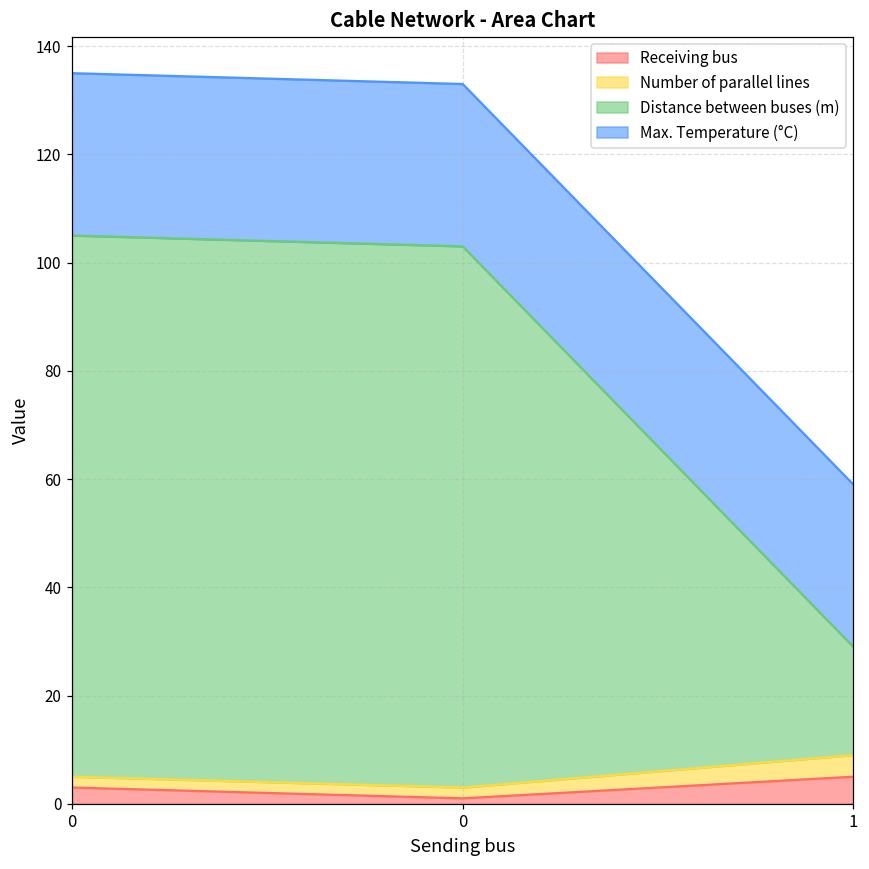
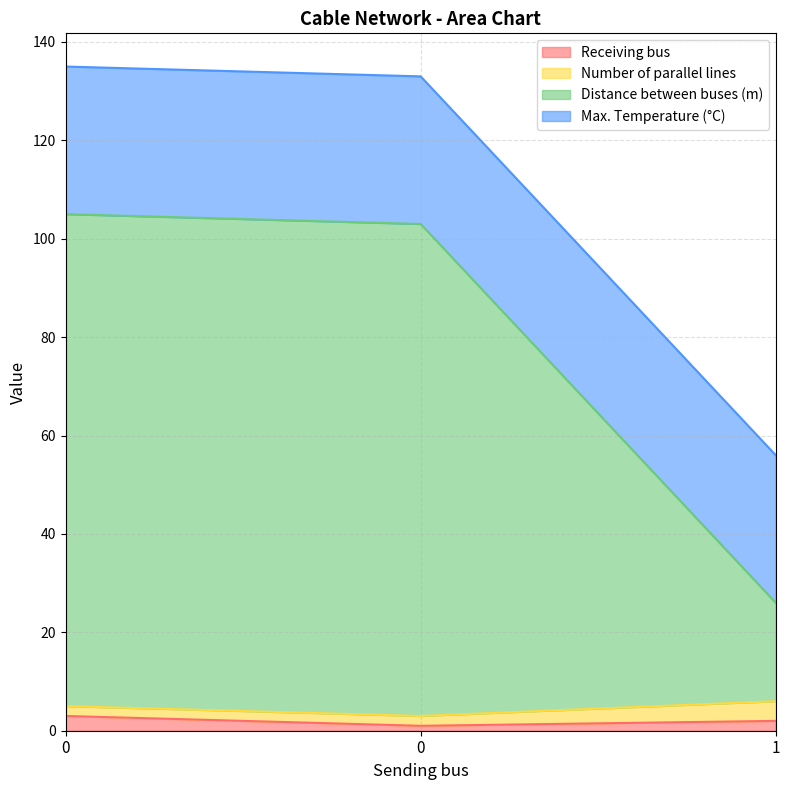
  {
    "Receiving bus": {
-     "1": 5
+     "1": 2
    },
    "Number of parallel lines": {
      "1": 4
    },
    "Distance between buses (m)": {
      "1": 20
    },
    "Max. Temperature (°C)": {
      "1": 30
    }
  }
